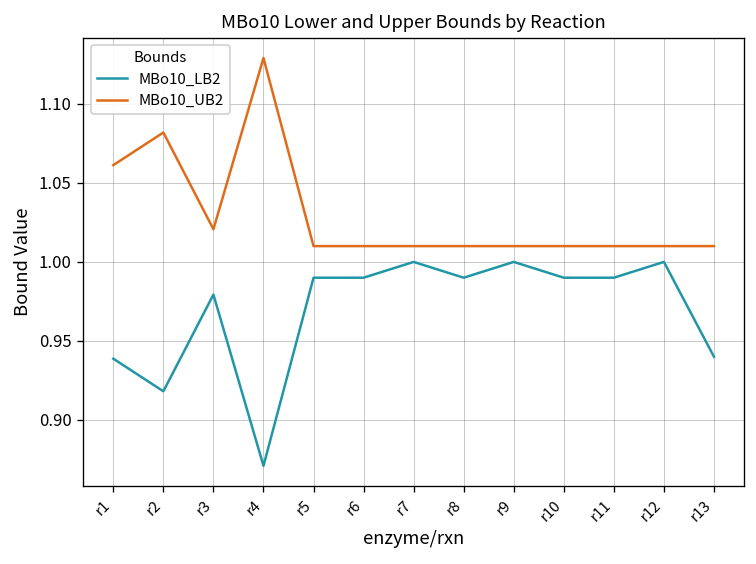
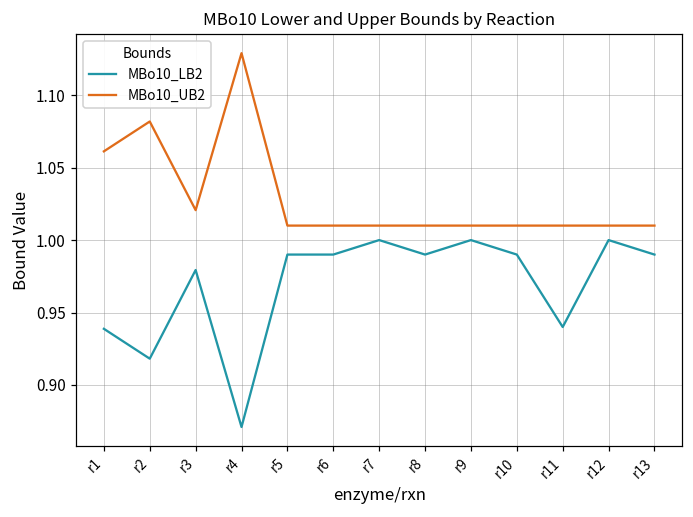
  {
    "MBo10_LB2": {
      "r1": 0.94,
      "r2": 0.92,
      "r3": 0.98,
      "r4": 0.87,
      "r5": 0.99,
      "r6": 0.99,
      "r7": 1.00,
      "r8": 0.99,
      "r9": 1.00,
      "r10": 0.99,
-     "r11": 0.99,
+     "r11": 0.94,
      "r12": 1.00,
-     "r13": 0.94
+     "r13": 0.99
    },
    "MBo10_UB2": {
      "r1": 1.06,
      "r2": 1.08,
      "r3": 1.02,
      "r4": 1.13,
      "r5": 1.01,
      "r6": 1.01,
      "r7": 1.01,
      "r8": 1.01,
      "r9": 1.01,
      "r10": 1.01,
      "r11": 1.01,
      "r12": 1.01,
      "r13": 1.01
    }
  }
